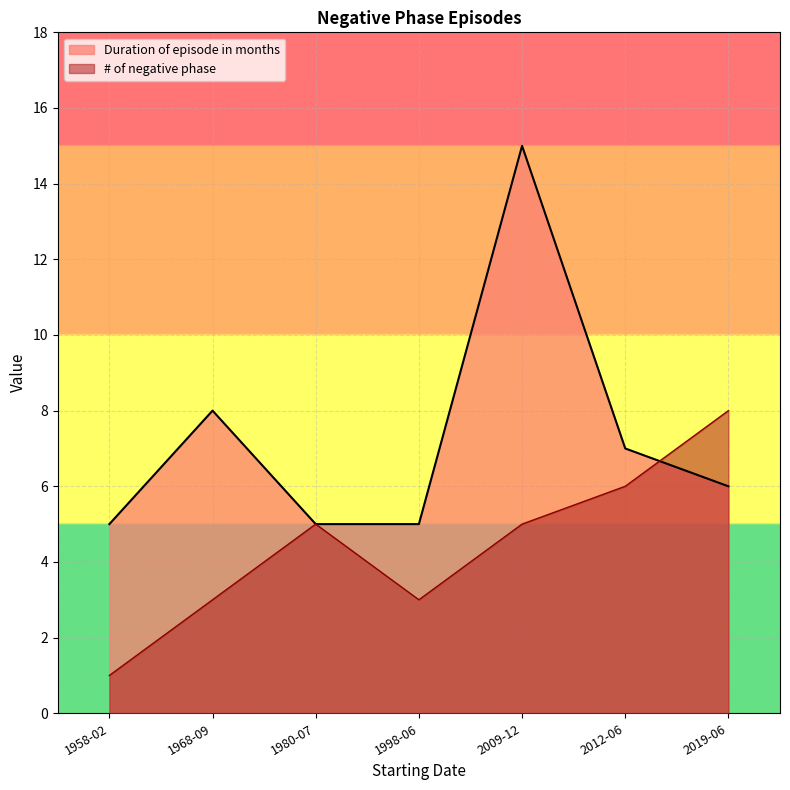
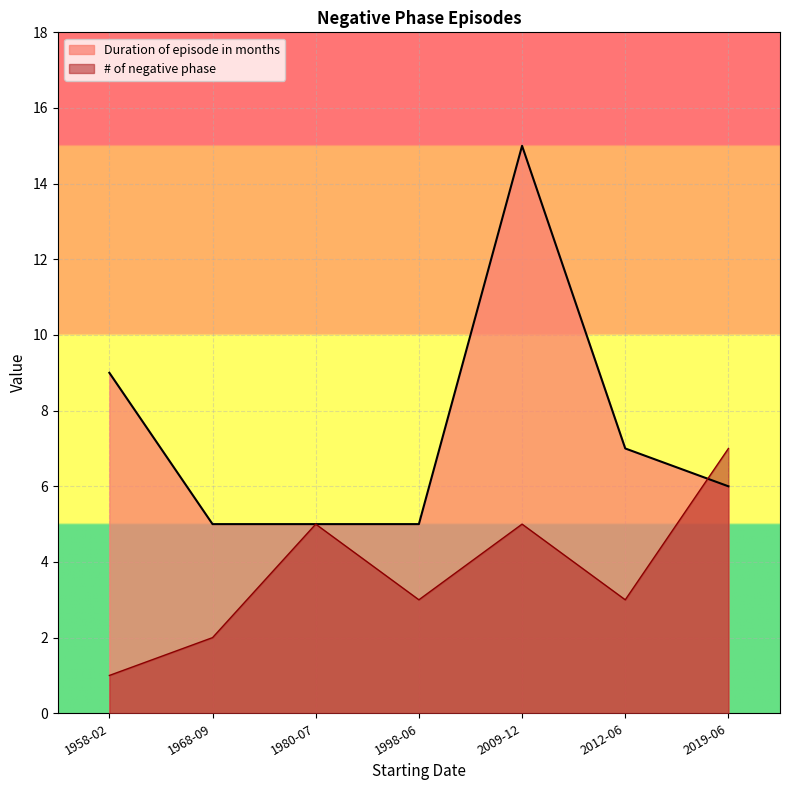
  {
    "Duration of episode in months": {
-     "1958-02": 5,
-     "1968-09": 8,
+     "1958-02": 9,
+     "1968-09": 5,
      "1998-06": 5,
      "2009-12": 15,
      "2012-06": 7,
      "2019-06": 6
    },
    "# of negative phase": {
      "1958-02": 1,
-     "1968-09": 3,
+     "1968-09": 2,
      "1998-06": 3,
      "2009-12": 5,
-     "2012-06": 6,
-     "2019-06": 8
+     "2012-06": 3,
+     "2019-06": 7
    }
  }
